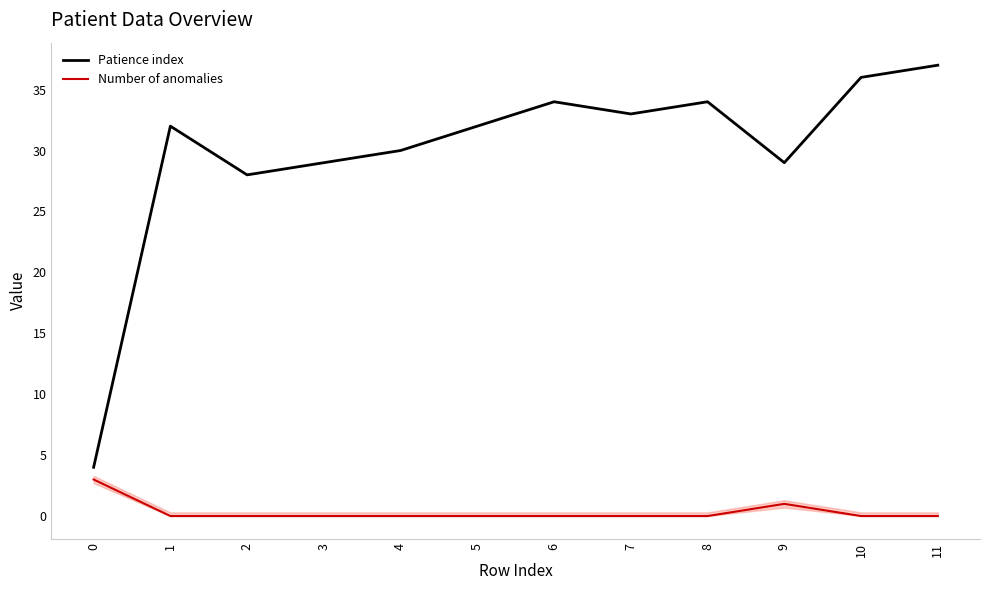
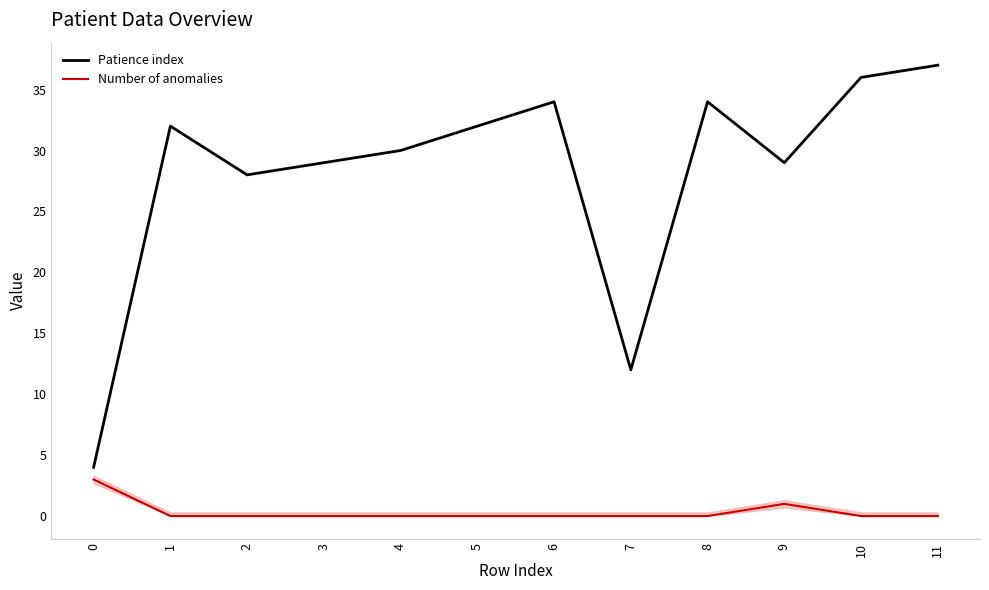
  {
    "Patience index": {
      "0": 4,
      "1": 32,
      "2": 28,
      "3": 29,
      "4": 30,
      "5": 32,
      "6": 34,
-     "7": 33,
+     "7": 12,
      "8": 34,
      "9": 29,
      "10": 36,
      "11": 37
    },
    "Number of anomalies": {
      "0": 3,
      "1": 0,
      "2": 0,
      "3": 0,
      "4": 0,
      "5": 0,
      "6": 0,
      "7": 0,
      "8": 0,
      "9": 1,
      "10": 0,
      "11": 0
    }
  }
